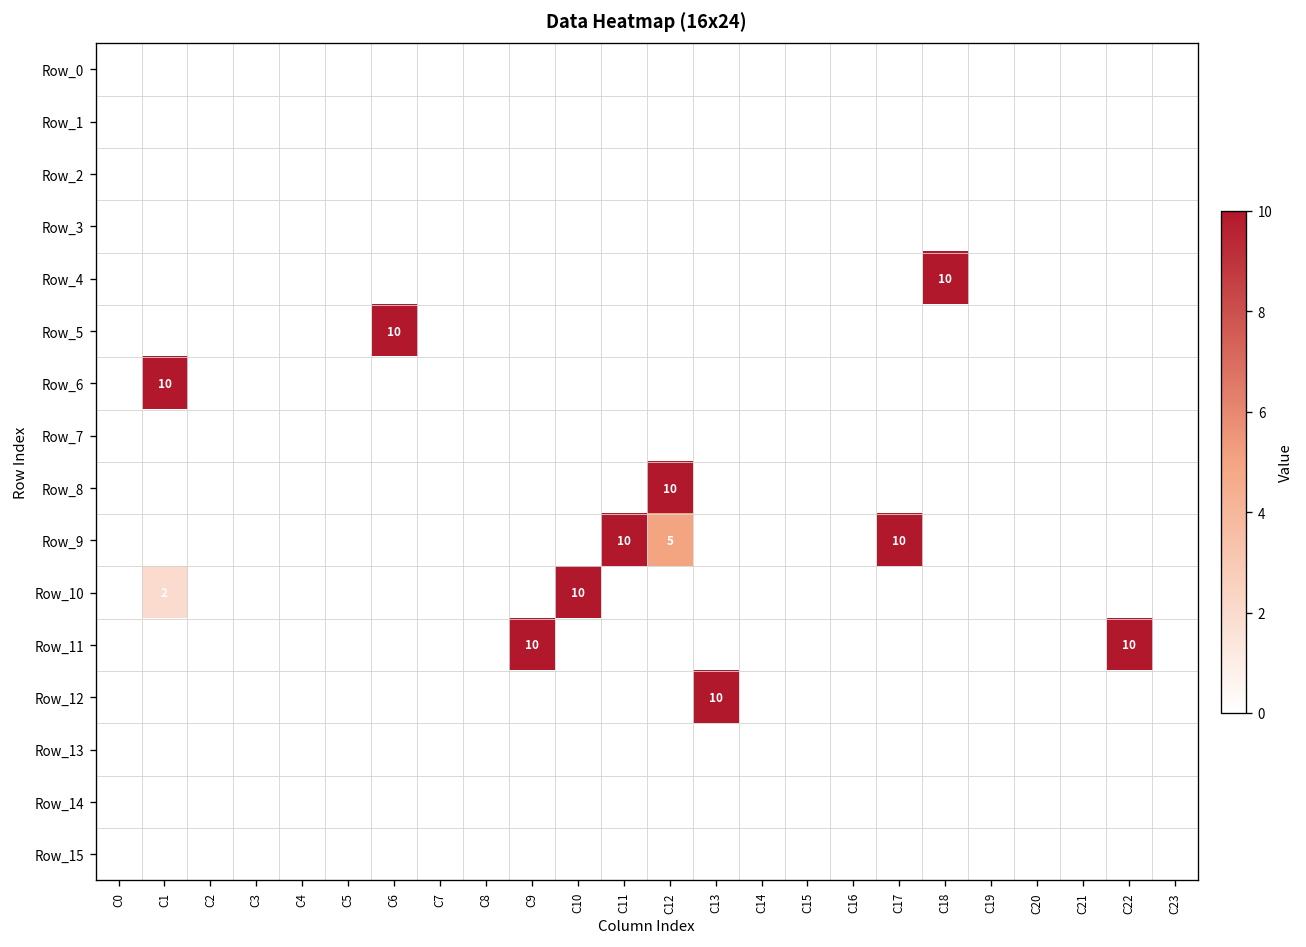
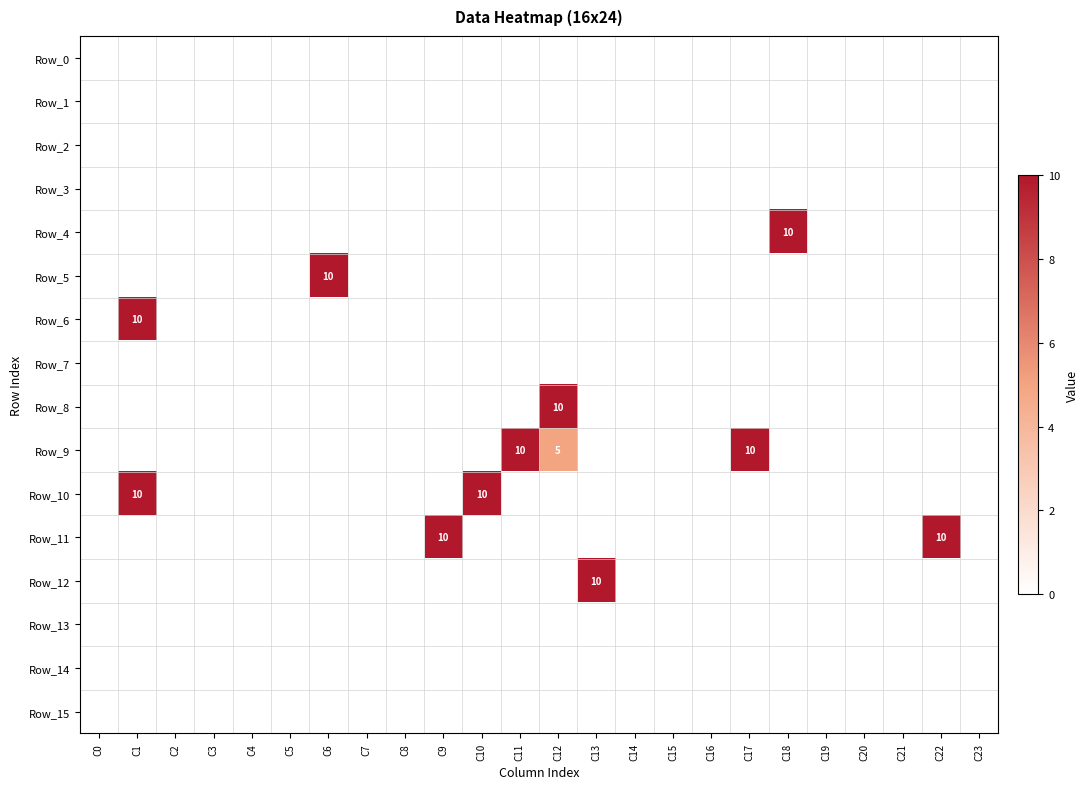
  {
    "Row_4": {
      "C18": 10
    },
    "Row_5": {
      "C6": 10
    },
    "Row_6": {
      "C1": 10
    },
    "Row_8": {
      "C12": 10
    },
    "Row_9": {
      "C11": 10,
      "C12": 5,
      "C17": 10
    },
    "Row_10": {
-     "C1": 2,
+     "C1": 10,
      "C10": 10
    },
    "Row_11": {
      "C9": 10,
      "C22": 10
    },
    "Row_12": {
      "C13": 10
    }
  }
